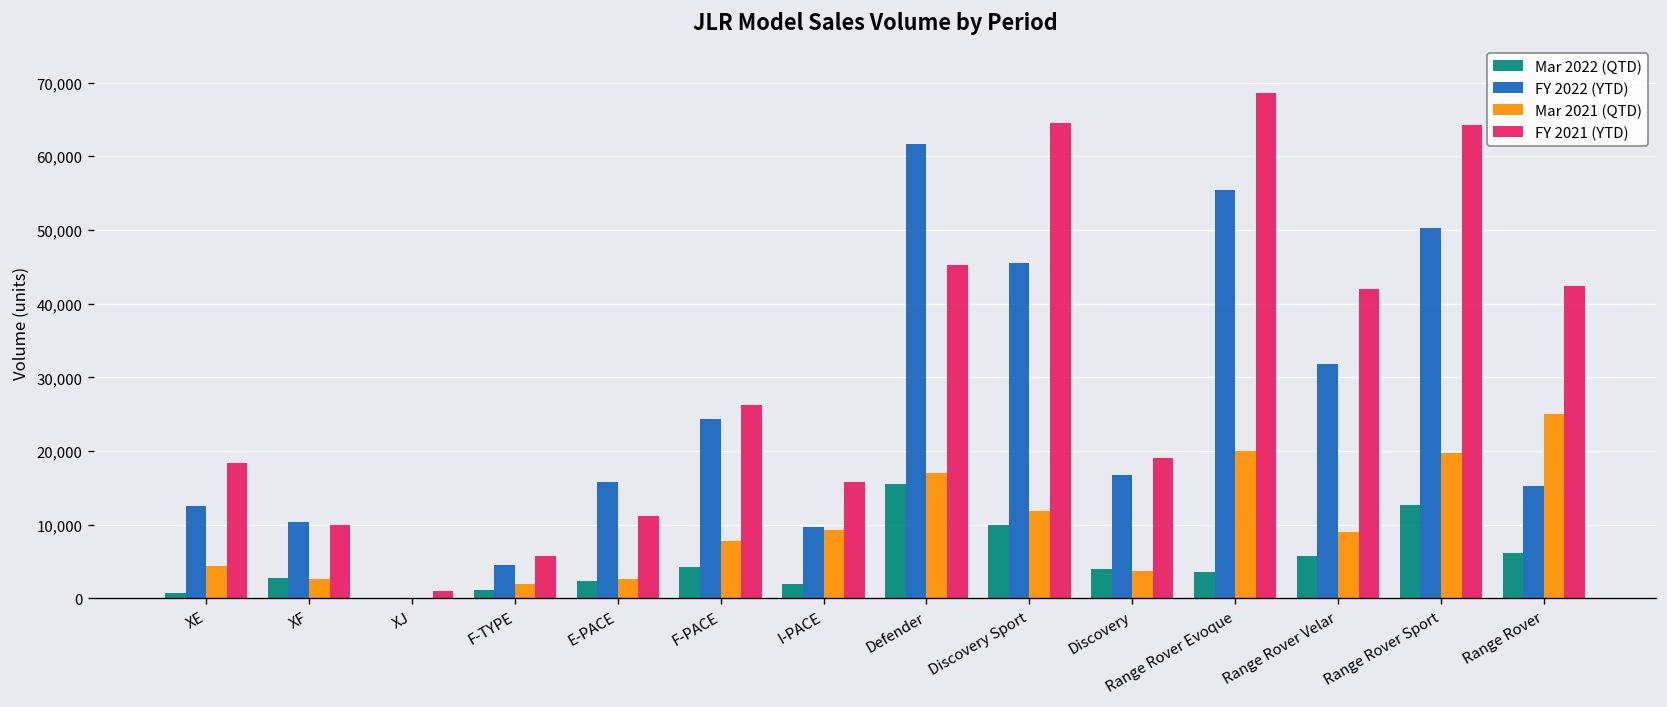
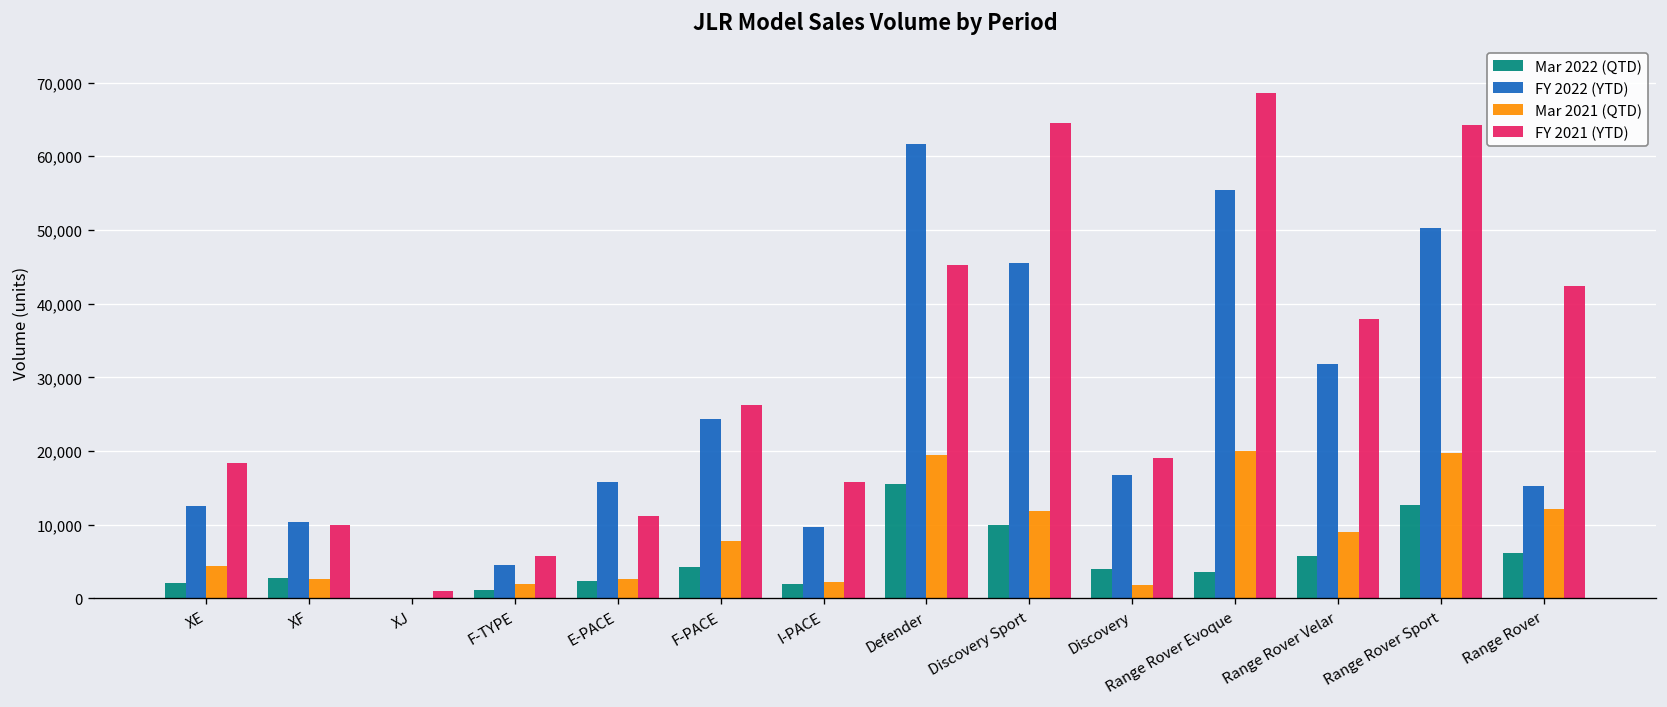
  {
    "Mar 2022 (QTD)": {
-     "XE": "1,000",
+     "XE": "2,000",
      "XF": "3,000",
      "F-TYPE": "1,000",
      "E-PACE": "2,000",
      "F-PACE": "4,000",
      "I-PACE": "2,000",
      "Defender": "16,000",
      "Discovery Sport": "10,000",
      "Discovery": "4,000",
      "Range Rover Evoque": "4,000",
      "Range Rover Velar": "6,000",
      "Range Rover Sport": "13,000",
      "Range Rover": "6,000"
    },
    "FY 2022 (YTD)": {
      "XE": "13,000",
      "XF": "10,000",
      "F-TYPE": "5,000",
      "E-PACE": "16,000",
      "F-PACE": "24,000",
      "I-PACE": "10,000",
      "Defender": "62,000",
      "Discovery Sport": "46,000",
      "Discovery": "17,000",
      "Range Rover Evoque": "55,000",
      "Range Rover Velar": "32,000",
      "Range Rover Sport": "50,000",
      "Range Rover": "15,000"
    },
    "Mar 2021 (QTD)": {
      "XE": "4,000",
      "XF": "3,000",
      "F-TYPE": "2,000",
      "E-PACE": "3,000",
      "F-PACE": "8,000",
-     "I-PACE": "9,000",
-     "Defender": "17,000",
+     "I-PACE": "2,000",
+     "Defender": "19,000",
      "Discovery Sport": "12,000",
-     "Discovery": "4,000",
+     "Discovery": "2,000",
      "Range Rover Evoque": "20,000",
      "Range Rover Velar": "9,000",
      "Range Rover Sport": "20,000",
-     "Range Rover": "25,000"
+     "Range Rover": "12,000"
    },
    "FY 2021 (YTD)": {
      "XE": "18,000",
      "XF": "10,000",
      "XJ": "1,000",
      "F-TYPE": "6,000",
      "E-PACE": "11,000",
      "F-PACE": "26,000",
      "I-PACE": "16,000",
      "Defender": "45,000",
      "Discovery Sport": "65,000",
      "Discovery": "19,000",
      "Range Rover Evoque": "69,000",
-     "Range Rover Velar": "42,000",
+     "Range Rover Velar": "38,000",
      "Range Rover Sport": "64,000",
      "Range Rover": "42,000"
    }
  }
